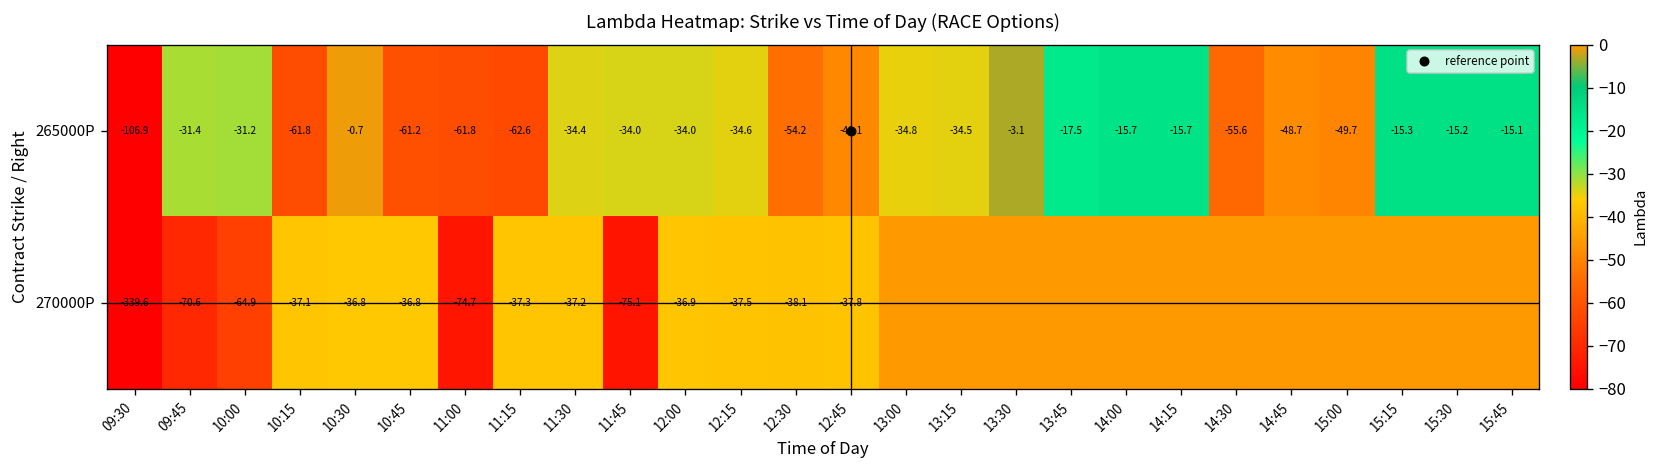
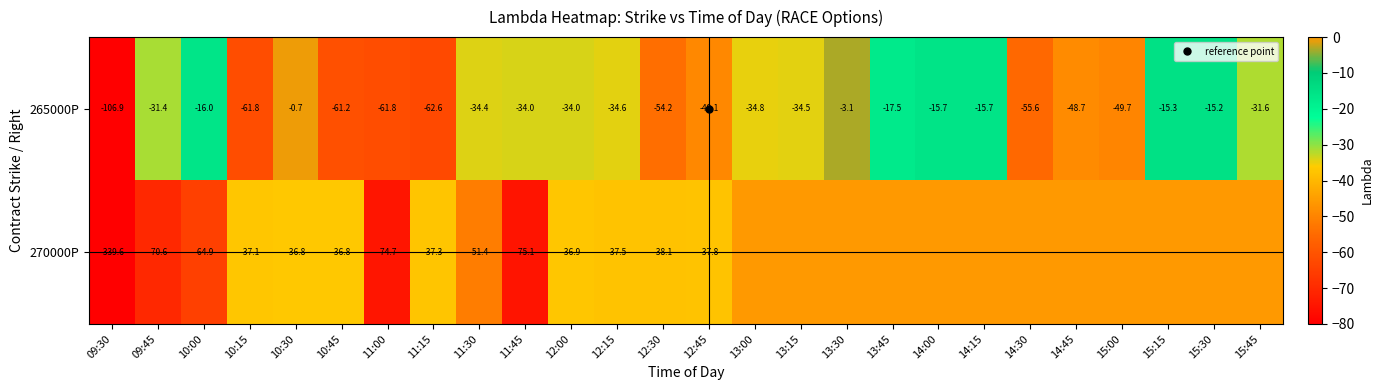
  {
    "265000P": {
      "09:30": -106.9,
      "09:45": -31.4,
-     "10:00": -31.2,
+     "10:00": -16.0,
      "10:15": -61.8,
      "10:30": -0.7,
      "10:45": -61.2,
      "11:00": -61.8,
      "11:15": -62.6,
      "11:30": -34.4,
      "11:45": -34.0,
      "12:00": -34.0,
      "12:15": -34.6,
      "12:30": -54.2,
      "13:00": -34.8,
      "13:15": -34.5,
      "13:30": -3.1,
      "13:45": -17.5,
      "14:00": -15.7,
      "14:15": -15.7,
      "14:30": -55.6,
      "14:45": -48.7,
      "15:00": -49.7,
      "15:15": -15.3,
      "15:30": -15.2,
-     "15:45": -15.1
+     "15:45": -31.6
    },
    "270000P": {
      "09:30": -339.6,
      "09:45": -70.6,
      "10:00": -64.9,
      "10:15": -37.1,
      "10:30": -36.8,
      "10:45": -36.8,
      "11:00": -74.7,
      "11:15": -37.3,
-     "11:30": -37.2,
+     "11:30": -51.4,
      "11:45": -75.1,
      "12:00": -36.9,
      "12:15": -37.5,
      "12:30": -38.1,
      "12:45": -37.8
    }
  }
